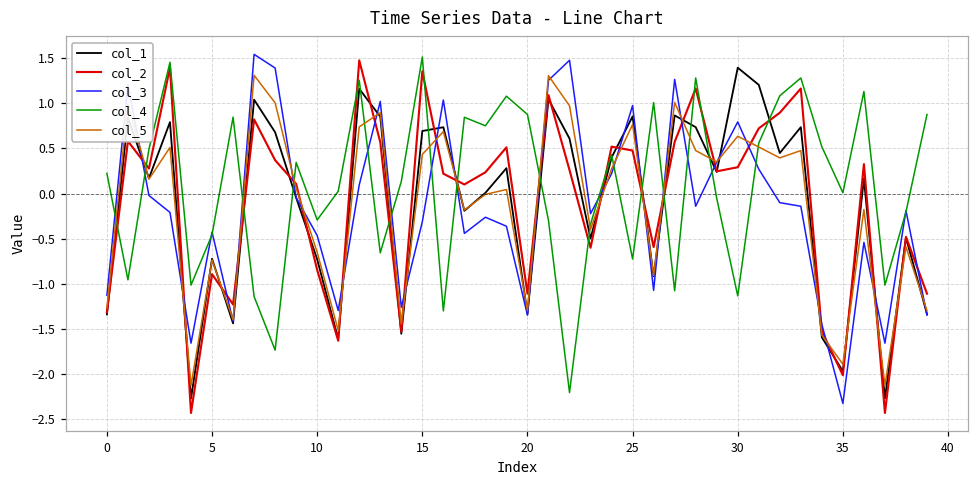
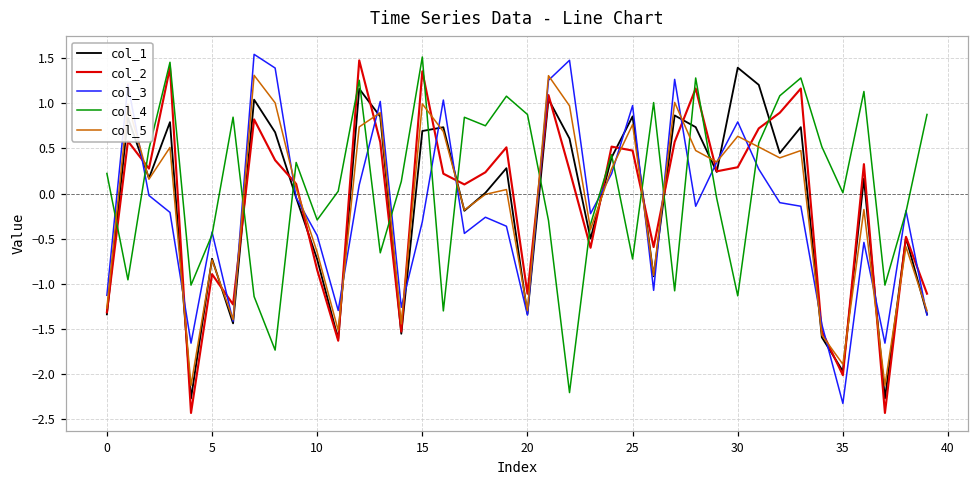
  {
    "col_1": {
      "10": -0.7,
      "15": 0.7,
      "25": 0.9,
      "30": 1.4,
      "35": -2.0
    },
    "col_2": {
      "5": -0.9,
      "10": -0.8,
      "15": 1.4,
      "20": -1.1,
      "25": 0.5,
      "30": 0.3,
      "35": -2.0
    },
    "col_3": {
      "0": -1.1,
      "10": -0.5,
      "15": -0.3,
      "25": 1.0,
      "30": 0.8,
      "35": -2.3
    },
    "col_4": {
      "0": 0.2,
      "10": -0.3,
      "15": 1.5,
      "20": 0.9,
      "25": -0.7,
      "30": -1.1,
      "35": 0.0
    },
    "col_5": {
      "0": -1.3,
      "10": -0.7,
-     "15": 0.4,
+     "15": 1.0,
      "20": -1.3,
      "25": 0.8,
      "30": 0.6,
      "35": -1.9
    }
  }
